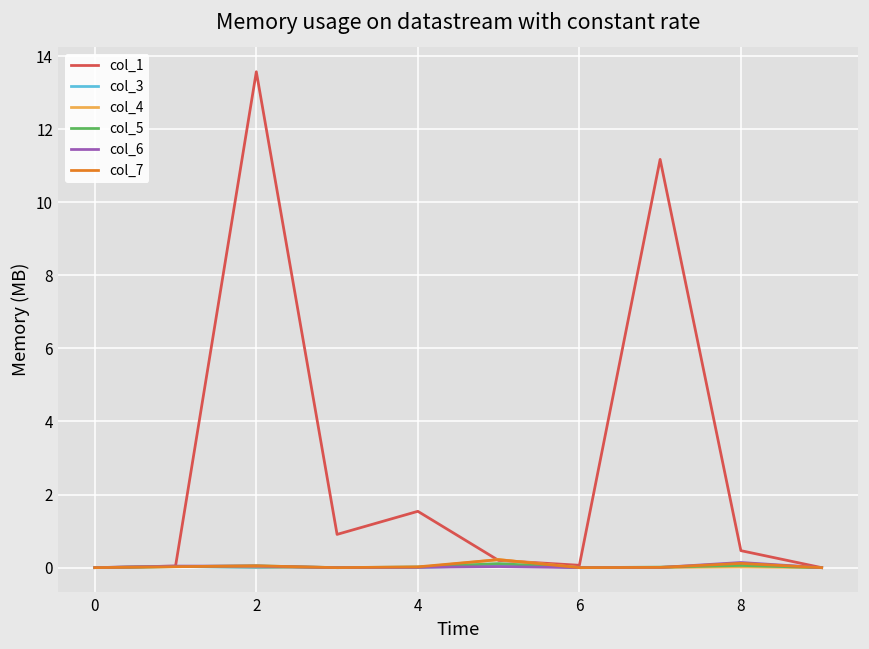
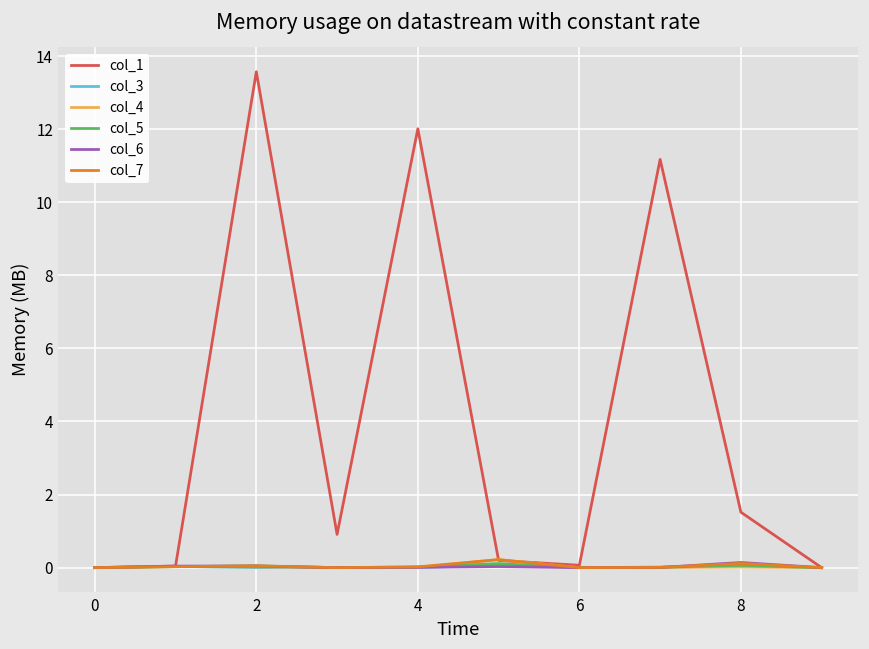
  {
    "col_1": {
      "2": 13.6,
-     "4": 1.5,
-     "8": 0.5
+     "4": 12.0,
+     "8": 1.5
    }
  }
